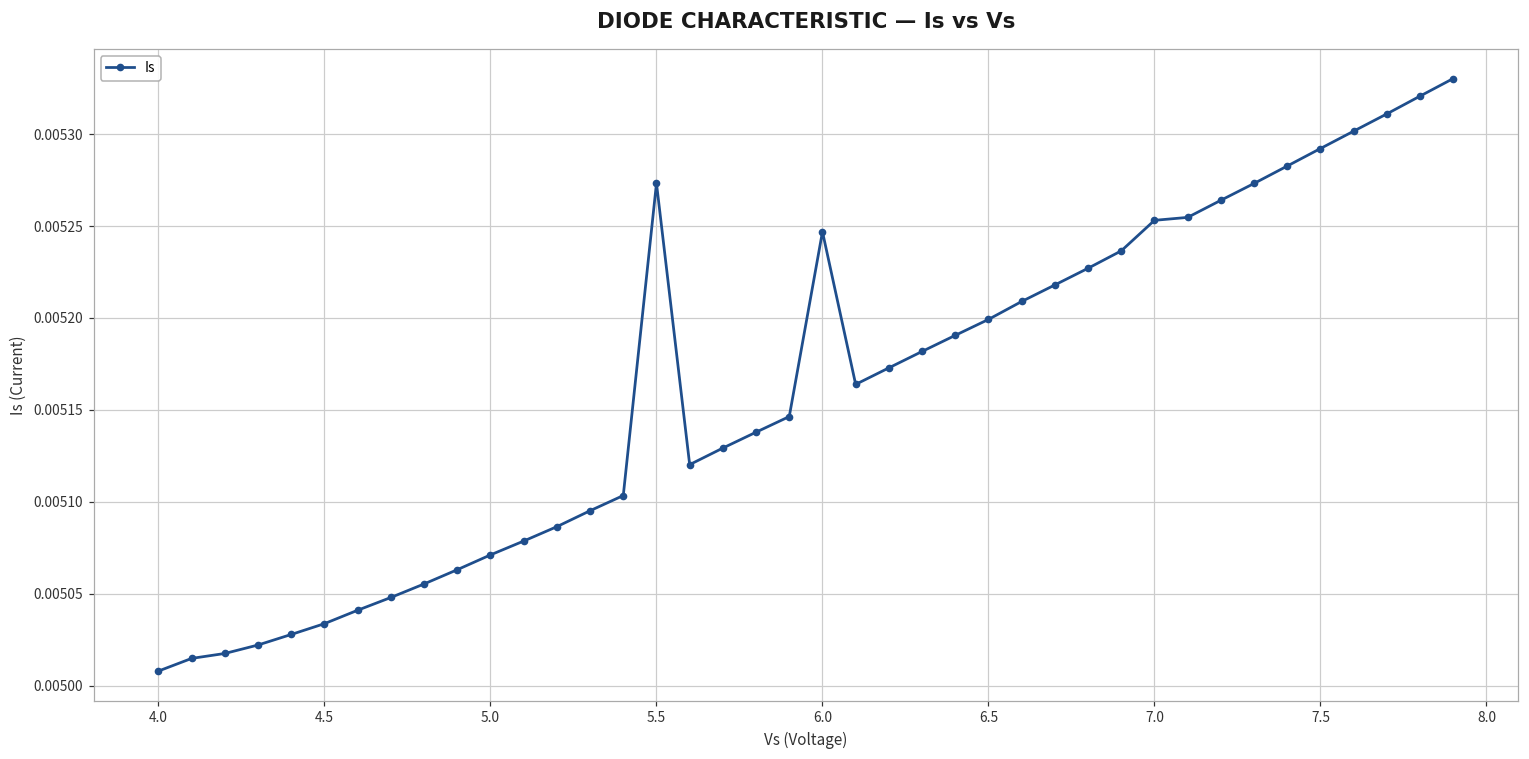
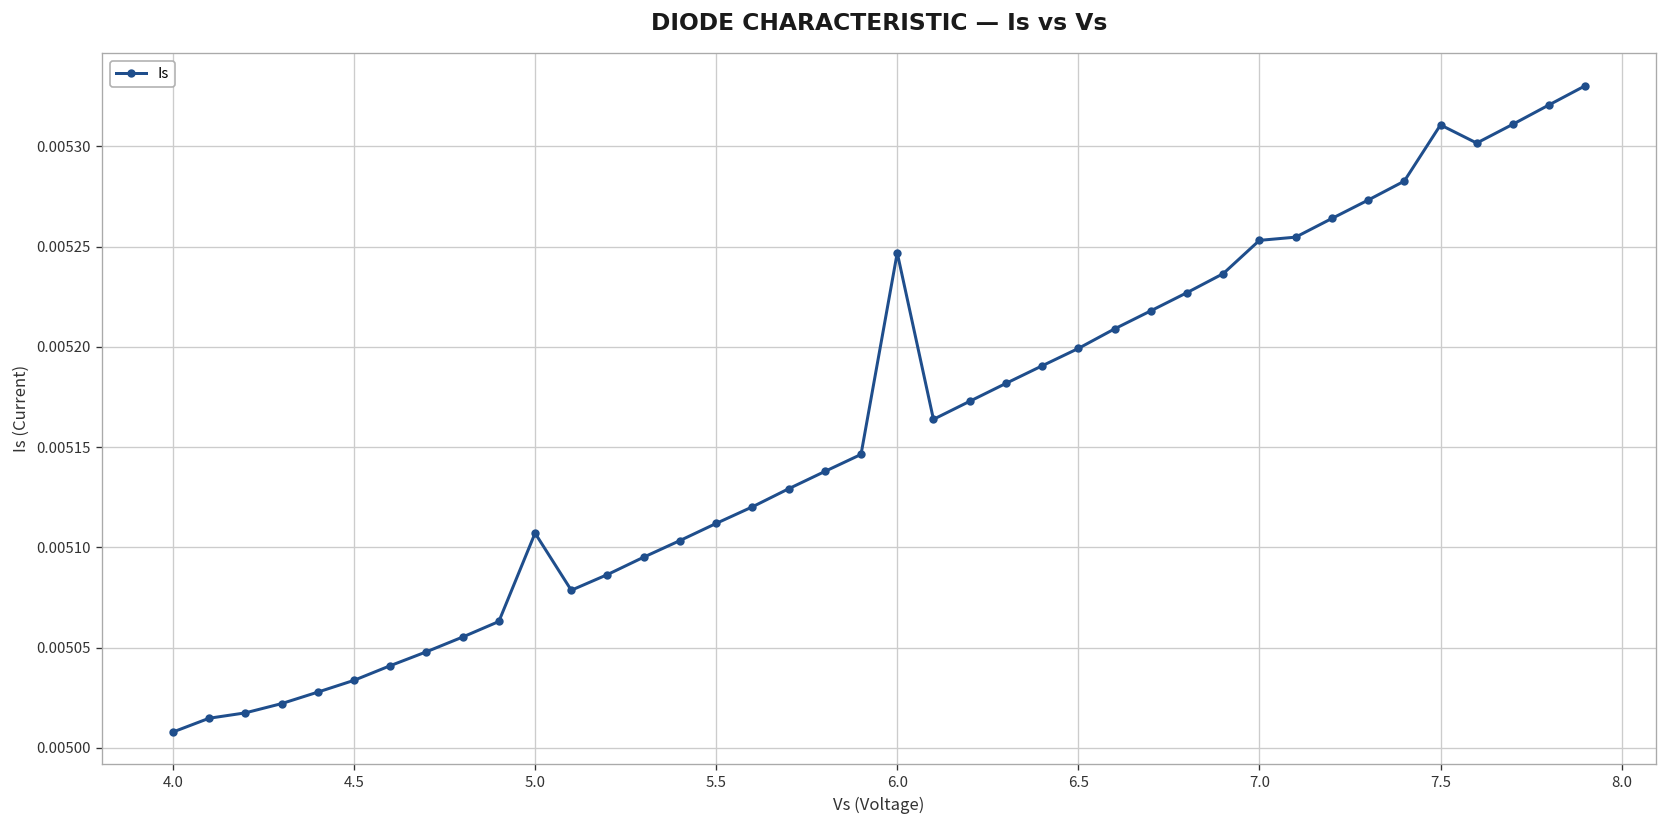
  {
    "4.0": 0.005008,
    "4.5": 0.005034,
-   "5.0": 0.005071,
-   "5.5": 0.005273,
+   "5.0": 0.005107,
+   "5.5": 0.005112,
    "6.0": 0.005247,
    "6.5": 0.005199,
    "7.0": 0.005253,
-   "7.5": 0.005292
+   "7.5": 0.005311
  }
